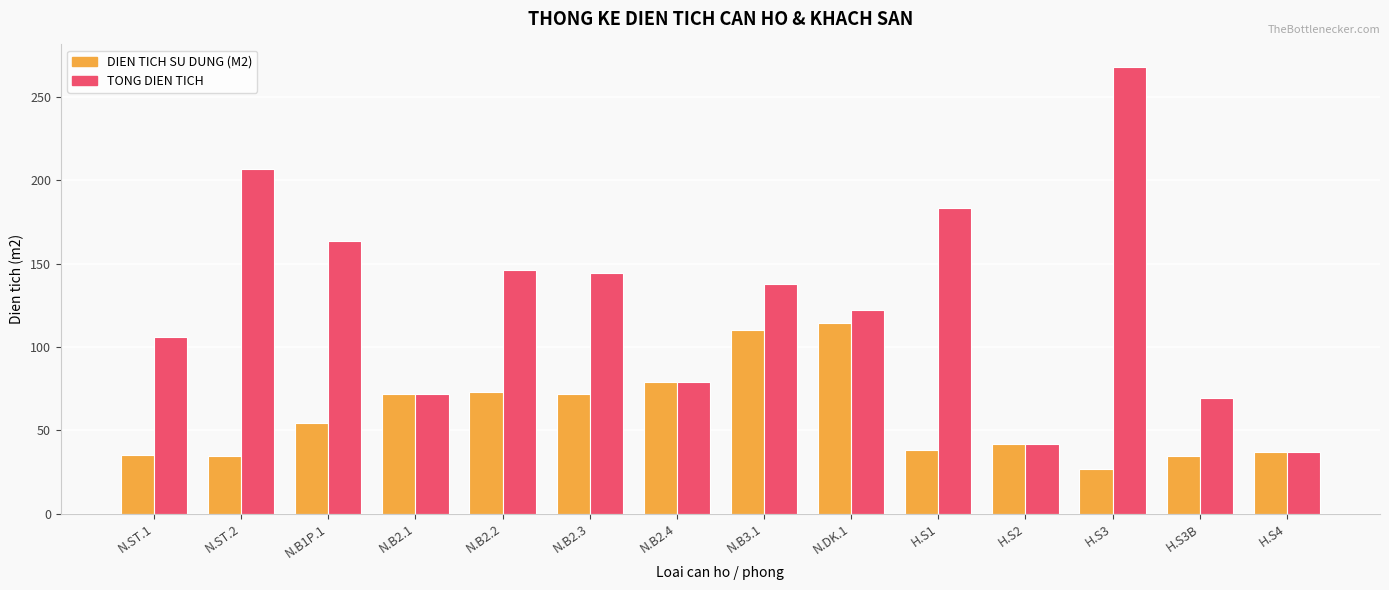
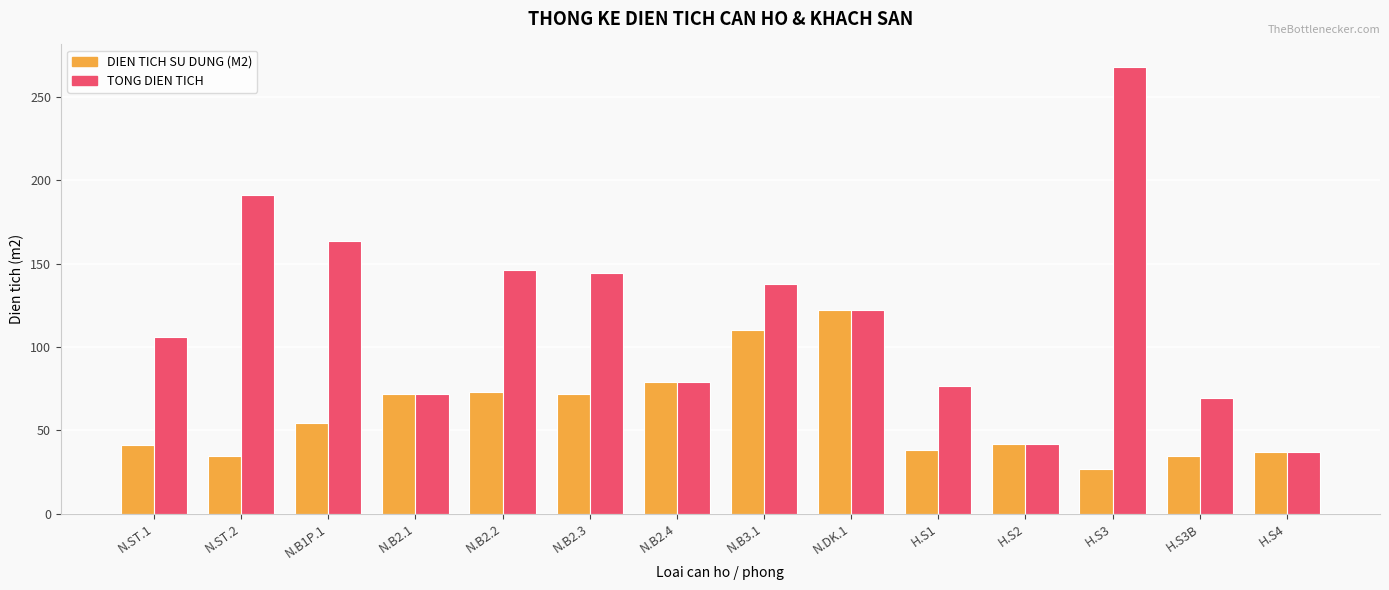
  {
    "DIEN TICH SU DUNG (M2)": {
-     "N.ST.1": 35,
+     "N.ST.1": 41,
      "N.ST.2": 35,
      "N.B1P.1": 55,
      "N.B2.1": 72,
      "N.B2.2": 73,
      "N.B2.3": 72,
      "N.B2.4": 79,
      "N.B3.1": 110,
-     "N.DK.1": 115,
+     "N.DK.1": 122,
      "H.S1": 38,
      "H.S2": 42,
      "H.S3": 27,
      "H.S3B": 35,
      "H.S4": 37
    },
    "TONG DIEN TICH": {
      "N.ST.1": 106,
-     "N.ST.2": 207,
+     "N.ST.2": 191,
      "N.B1P.1": 164,
      "N.B2.1": 72,
      "N.B2.2": 146,
      "N.B2.3": 144,
      "N.B2.4": 79,
      "N.B3.1": 138,
      "N.DK.1": 122,
-     "H.S1": 184,
+     "H.S1": 76,
      "H.S2": 42,
      "H.S3": 268,
      "H.S3B": 69,
      "H.S4": 37
    }
  }
